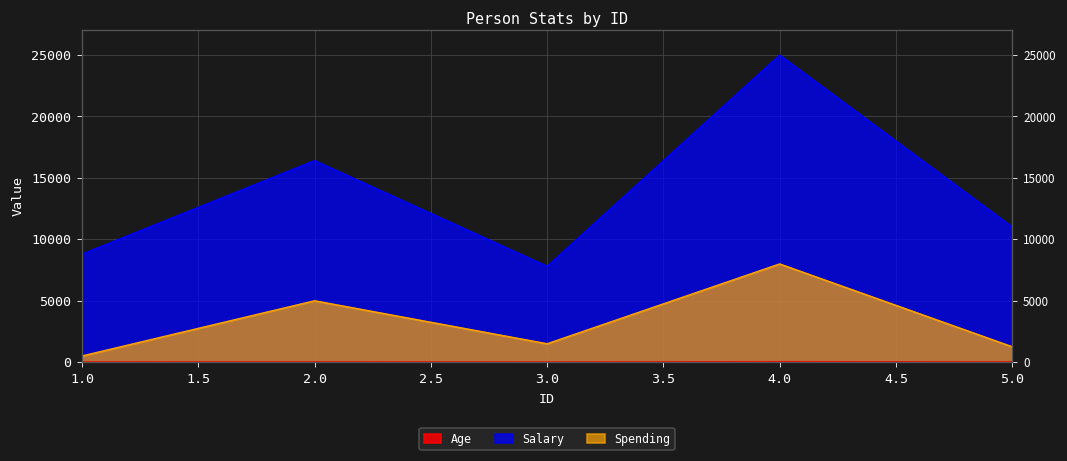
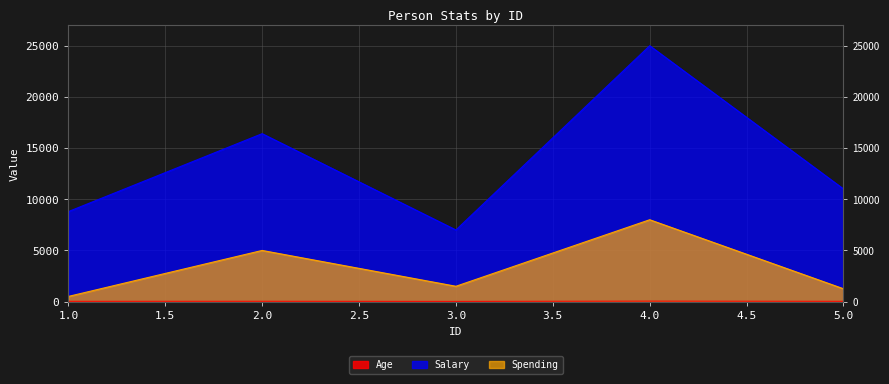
  {
    "Age": {
      "1.0": 0,
      "2.0": 0,
      "3.0": 0,
      "4.0": 0,
      "5.0": 0
    },
    "Salary": {
      "1.0": 8800,
      "2.0": 16400,
-     "3.0": 7800,
+     "3.0": 7000,
      "4.0": 25000,
      "5.0": 11000
    },
    "Spending": {
      "1.0": 500,
      "2.0": 5000,
      "3.0": 1500,
      "4.0": 8000,
      "5.0": 1300
    }
  }
